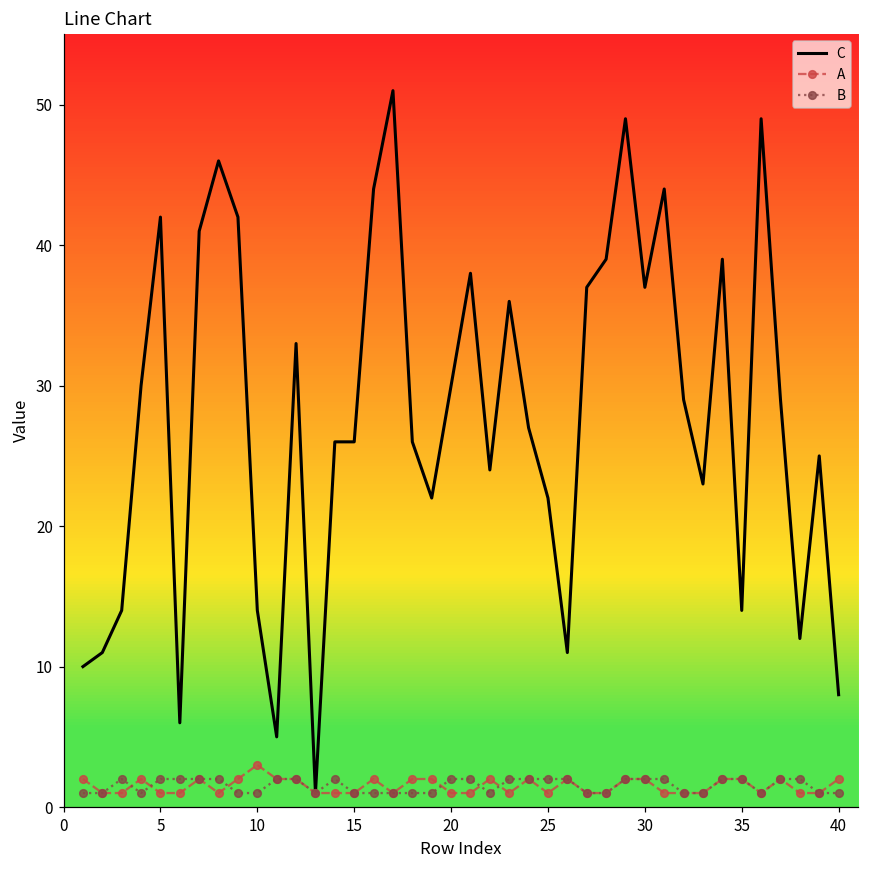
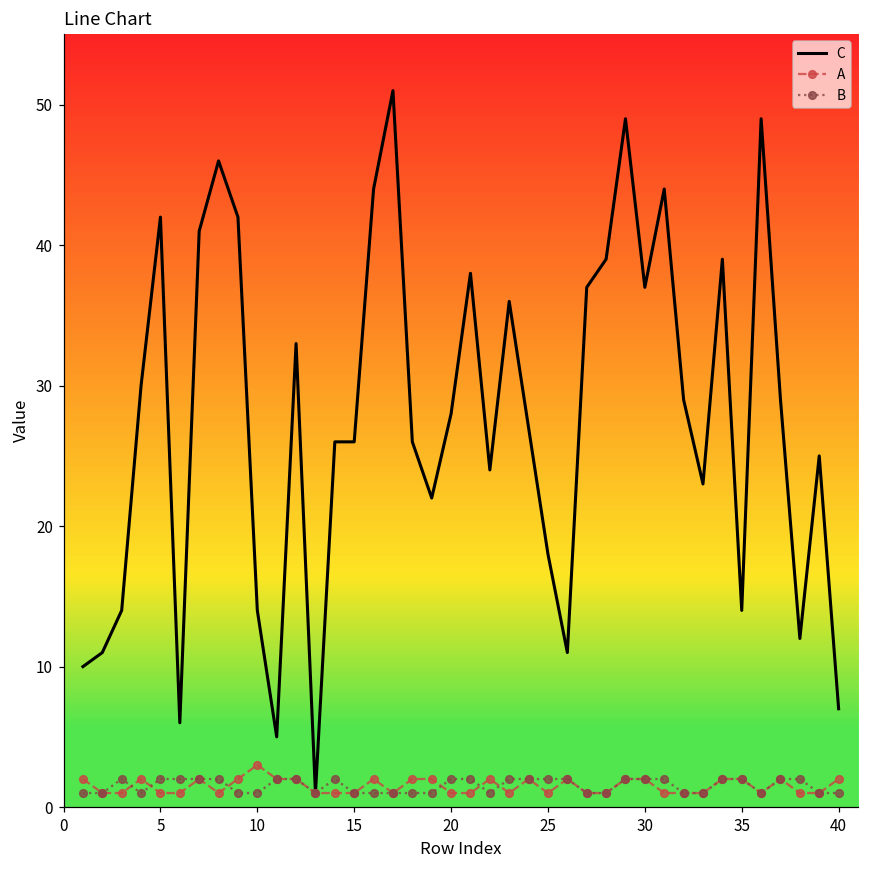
  {
    "C": {
      "5": 42,
      "10": 14,
      "15": 26,
-     "20": 30,
-     "25": 22,
+     "20": 28,
+     "25": 18,
      "30": 37,
      "35": 14,
-     "40": 8
+     "40": 7
    },
    "A": {
      "5": 1,
      "10": 3,
      "20": 1,
      "25": 1,
      "40": 2
    },
    "B": {
      "5": 2,
      "10": 1,
      "20": 2,
      "25": 2,
      "40": 1
    }
  }
